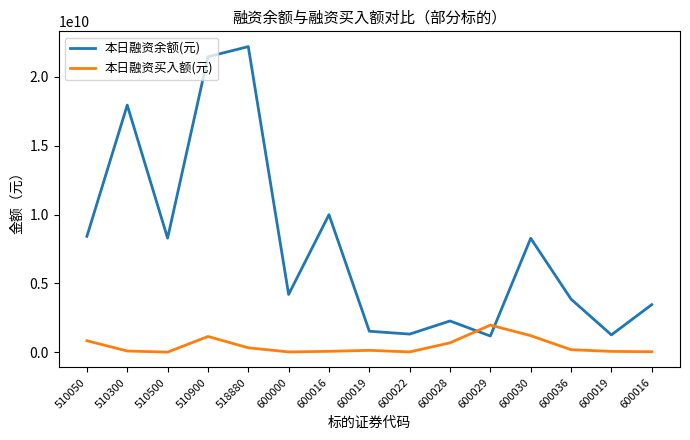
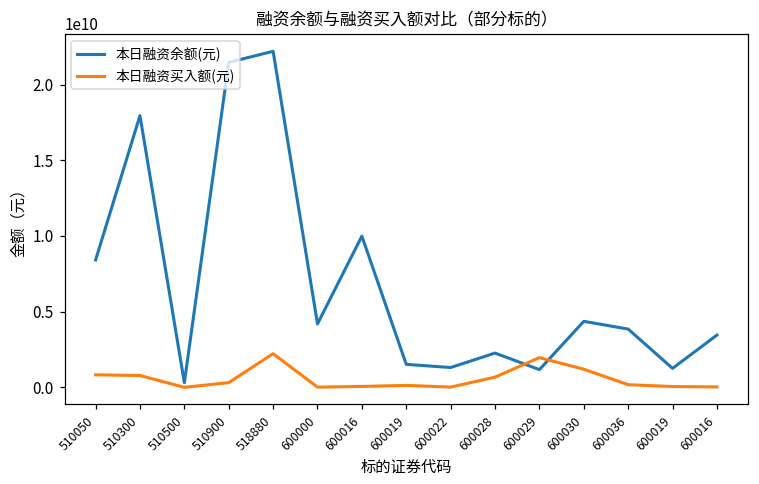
  {
    "本日融资余额(元)": {
      "510050": 8400000000,
      "510300": 17900000000,
-     "510500": 8300000000,
+     "510500": 300000000,
      "518880": 22200000000,
      "600000": 4200000000,
      "600022": 1300000000,
      "600028": 2300000000,
      "600029": 1200000000,
-     "600030": 8300000000,
+     "600030": 4400000000,
      "600036": 3900000000
    },
    "本日融资买入额(元)": {
      "510050": 800000000,
-     "510300": 100000000,
+     "510300": 800000000,
      "510500": 0,
-     "510900": 1100000000,
-     "518880": 300000000,
+     "510900": 300000000,
+     "518880": 2200000000,
      "600000": 0,
      "600022": 0,
      "600028": 700000000,
      "600029": 2000000000,
      "600030": 1200000000,
      "600036": 200000000
    }
  }
